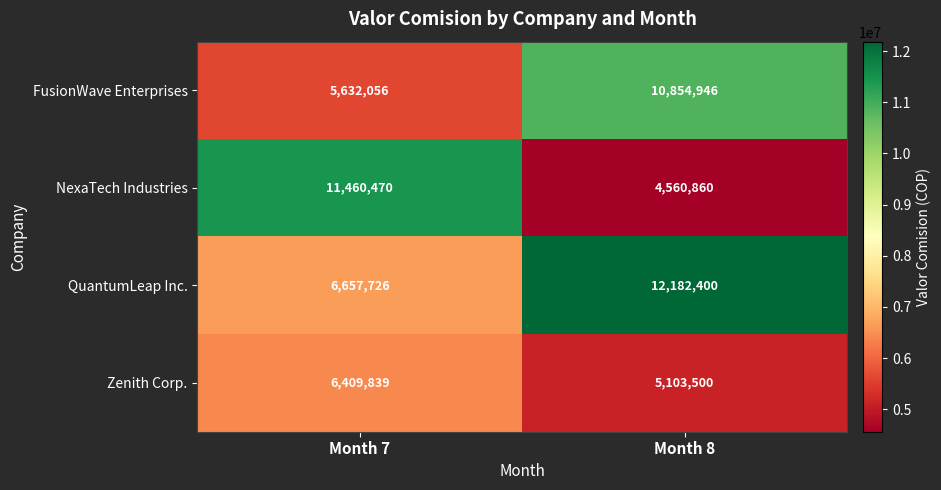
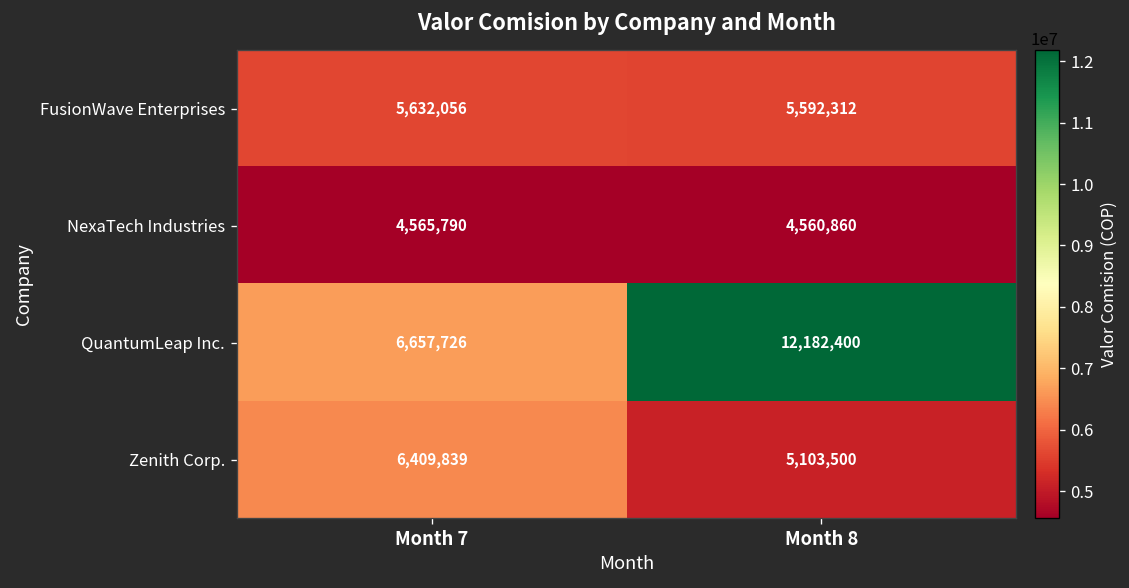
  {
    "FusionWave Enterprises": {
      "Month 7": "5,632,056",
-     "Month 8": "10,854,946"
+     "Month 8": "5,592,312"
    },
    "NexaTech Industries": {
-     "Month 7": "11,460,470",
+     "Month 7": "4,565,790",
      "Month 8": "4,560,860"
    },
    "QuantumLeap Inc.": {
      "Month 7": "6,657,726",
      "Month 8": "12,182,400"
    },
    "Zenith Corp.": {
      "Month 7": "6,409,839",
      "Month 8": "5,103,500"
    }
  }
